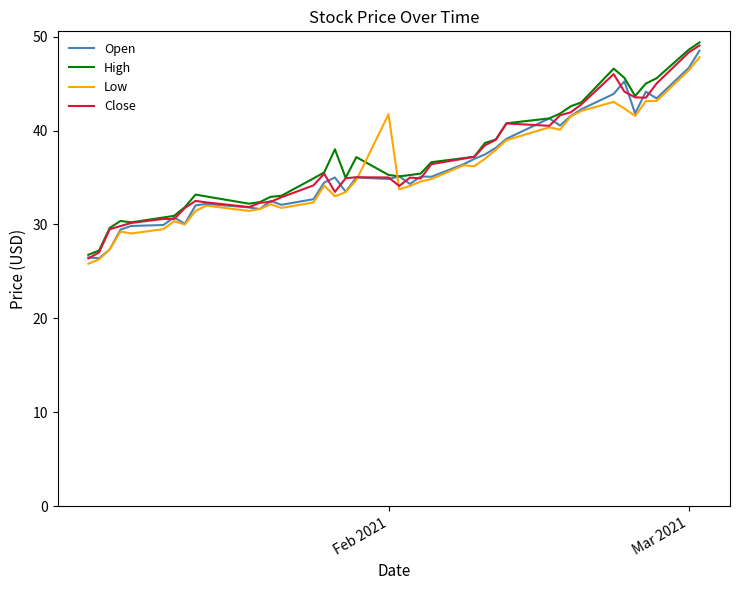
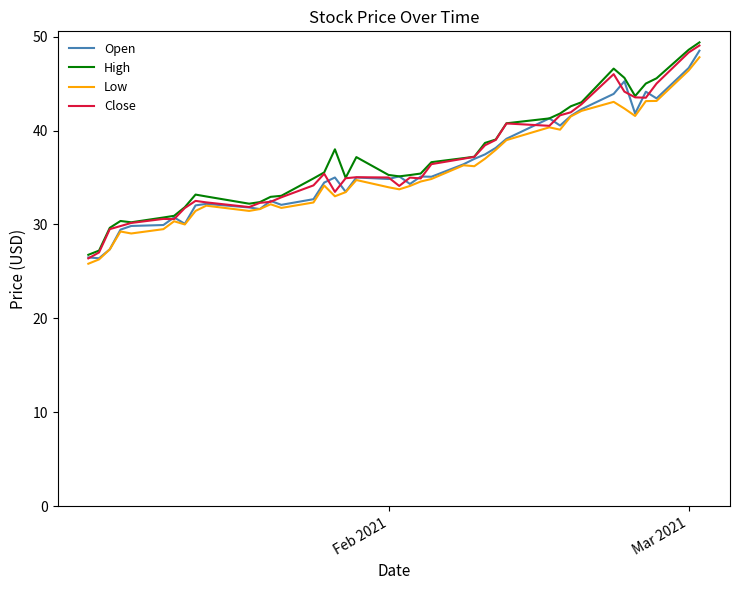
  {
    "High": {
      "Mar 2021": 49
    },
    "Low": {
-     "Feb 2021": 42
+     "Feb 2021": 34
    },
    "Close": {
      "Mar 2021": 48
    }
  }
